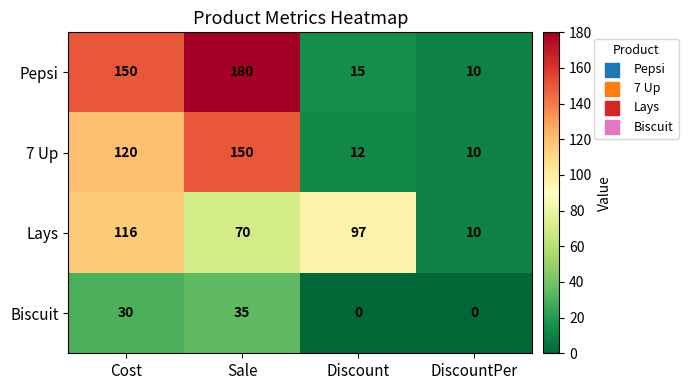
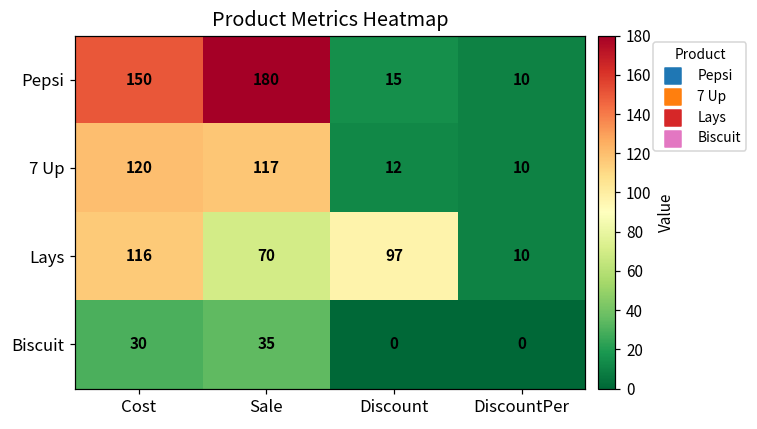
  {
    "Pepsi": {
      "Cost": 150,
      "Sale": 180,
      "Discount": 15,
      "DiscountPer": 10
    },
    "7 Up": {
      "Cost": 120,
-     "Sale": 150,
+     "Sale": 117,
      "Discount": 12,
      "DiscountPer": 10
    },
    "Lays": {
      "Cost": 116,
      "Sale": 70,
      "Discount": 97,
      "DiscountPer": 10
    },
    "Biscuit": {
      "Cost": 30,
      "Sale": 35,
      "Discount": 0,
      "DiscountPer": 0
    }
  }
